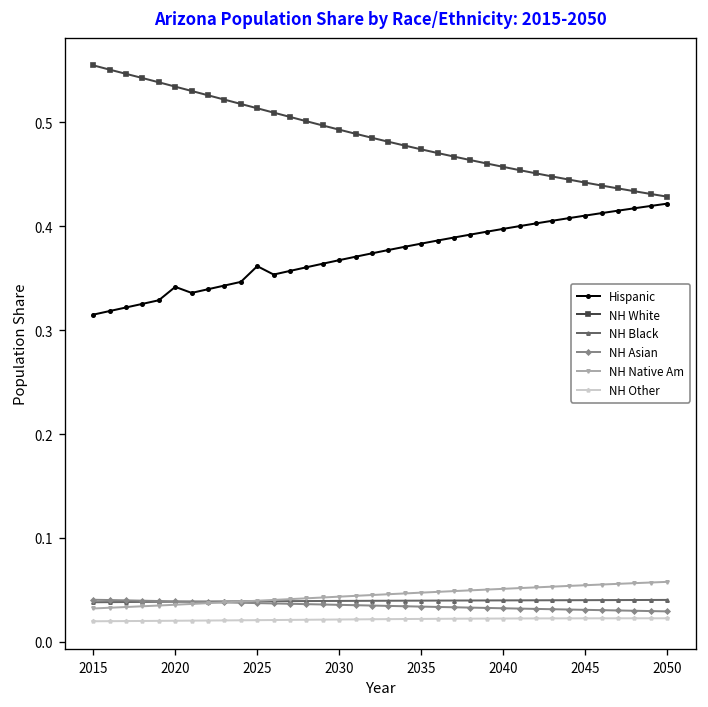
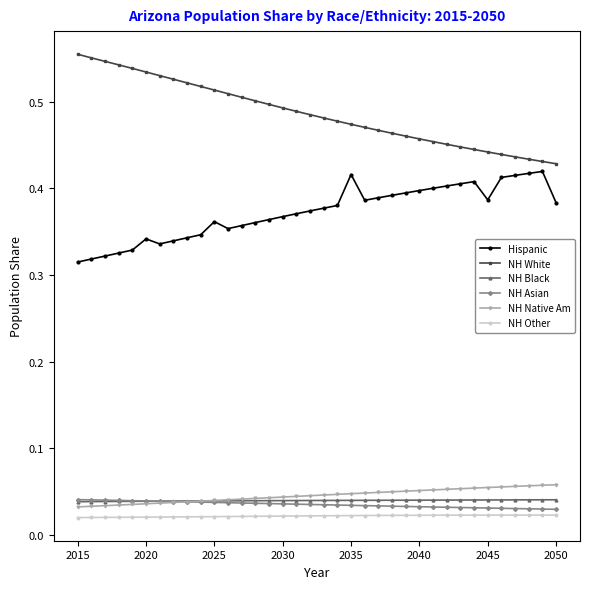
  {
    "Hispanic": {
      "2015": 0.31,
      "2020": 0.34,
      "2025": 0.36,
      "2030": 0.37,
-     "2035": 0.38,
+     "2035": 0.42,
      "2040": 0.40,
-     "2045": 0.41,
-     "2050": 0.42
+     "2045": 0.39,
+     "2050": 0.38
    }
  }
